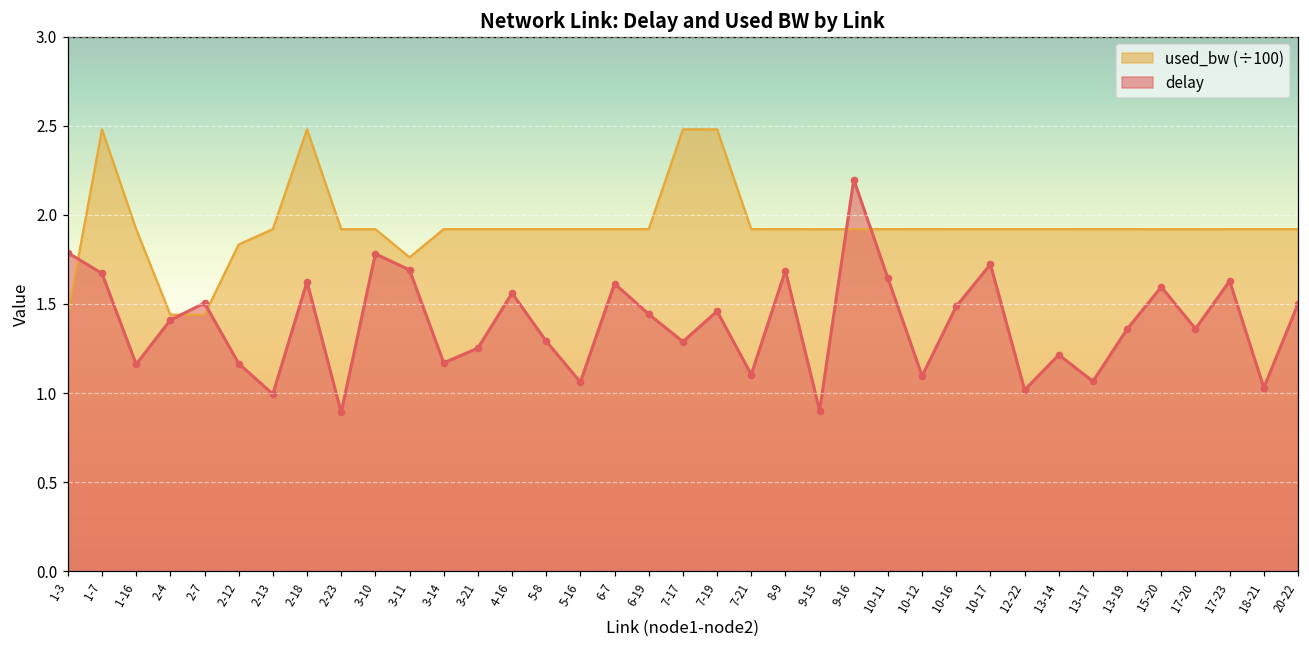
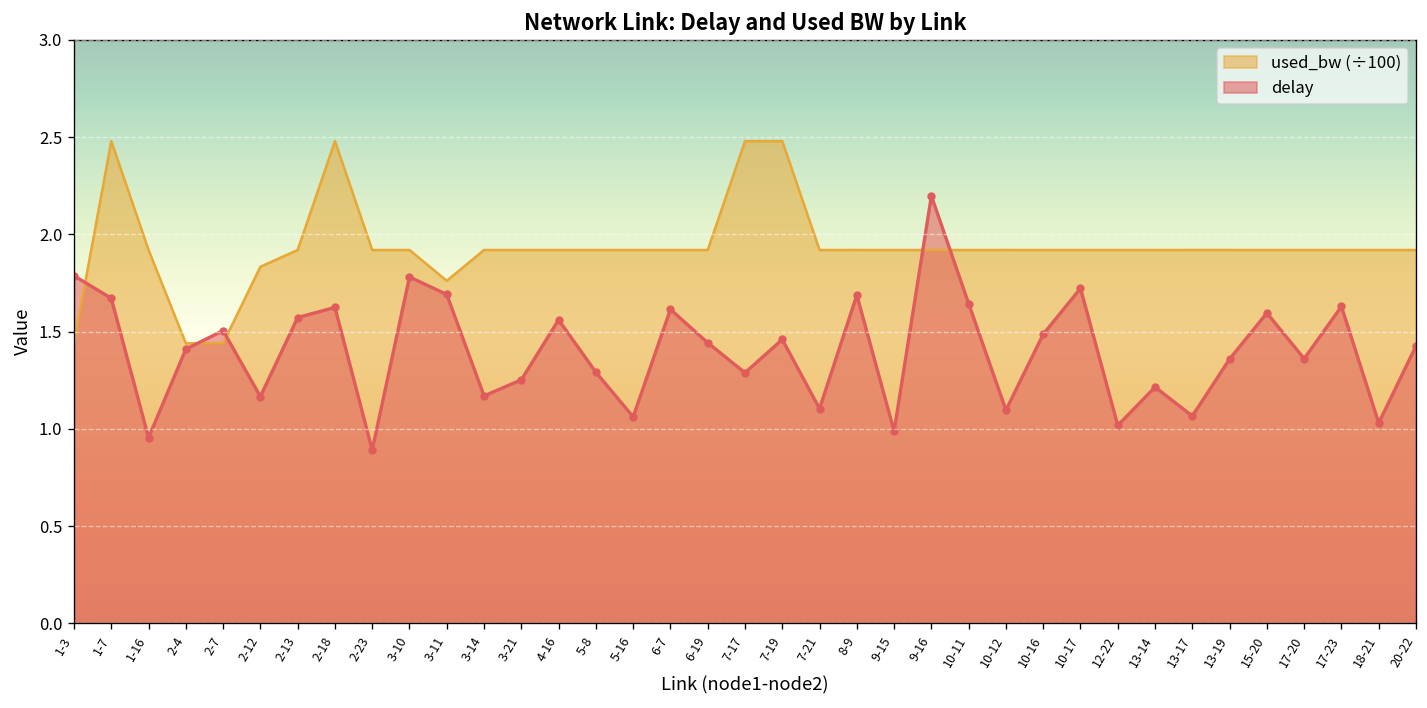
  {
    "used_bw (÷100)": {
      "1-3": 1.44,
      "1-7": 2.48,
      "1-16": 1.92,
      "2-4": 1.44,
      "2-7": 1.44,
      "2-12": 1.83,
      "2-13": 1.92,
      "2-18": 2.48,
      "2-23": 1.92,
      "3-10": 1.92,
      "3-11": 1.76,
      "3-14": 1.92,
      "3-21": 1.92,
      "4-16": 1.92,
      "5-8": 1.92,
      "5-16": 1.92,
      "6-7": 1.92,
      "6-19": 1.92,
      "7-17": 2.48,
      "7-19": 2.48,
      "7-21": 1.92,
      "8-9": 1.92,
      "9-15": 1.92,
      "9-16": 1.92,
      "10-11": 1.92,
      "10-12": 1.92,
      "10-16": 1.92,
      "10-17": 1.92,
      "12-22": 1.92,
      "13-14": 1.92,
      "13-17": 1.92,
      "13-19": 1.92,
      "15-20": 1.92,
      "17-20": 1.92,
      "17-23": 1.92,
      "18-21": 1.92,
      "20-22": 1.92
    },
    "delay": {
      "1-3": 1.79,
      "1-7": 1.67,
-     "1-16": 1.16,
+     "1-16": 0.95,
      "2-4": 1.41,
      "2-7": 1.51,
      "2-12": 1.17,
-     "2-13": 0.99,
+     "2-13": 1.57,
      "2-18": 1.62,
      "2-23": 0.89,
      "3-10": 1.78,
      "3-11": 1.69,
      "3-14": 1.17,
      "3-21": 1.25,
      "4-16": 1.56,
      "5-8": 1.29,
      "5-16": 1.06,
      "6-7": 1.61,
      "6-19": 1.44,
      "7-17": 1.29,
      "7-19": 1.46,
      "7-21": 1.10,
      "8-9": 1.69,
-     "9-15": 0.90,
+     "9-15": 0.99,
      "9-16": 2.20,
      "10-11": 1.64,
      "10-12": 1.10,
      "10-16": 1.49,
      "10-17": 1.72,
      "12-22": 1.02,
      "13-14": 1.21,
      "13-17": 1.07,
      "13-19": 1.36,
      "15-20": 1.60,
      "17-20": 1.36,
      "17-23": 1.63,
      "18-21": 1.03,
-     "20-22": 1.50
+     "20-22": 1.43
    }
  }
